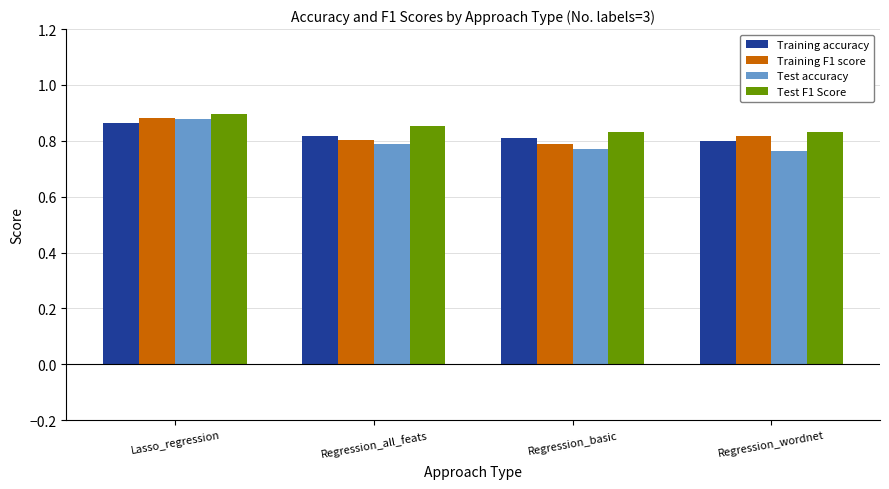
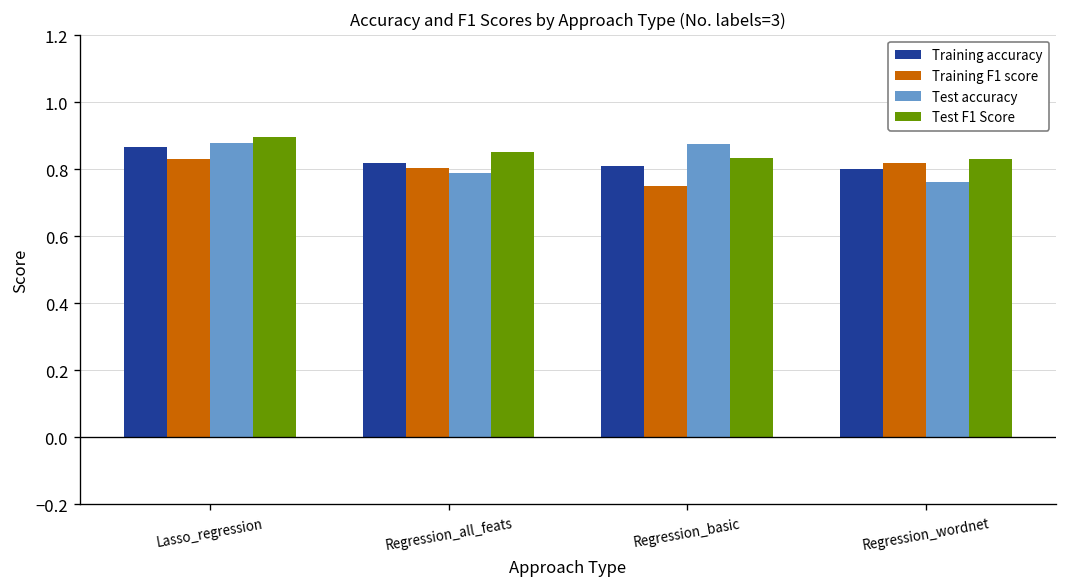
  {
    "Training accuracy": {
      "Lasso_regression": 0.87,
      "Regression_all_feats": 0.82,
      "Regression_basic": 0.81,
      "Regression_wordnet": 0.80
    },
    "Training F1 score": {
-     "Lasso_regression": 0.88,
+     "Lasso_regression": 0.83,
      "Regression_all_feats": 0.80,
-     "Regression_basic": 0.79,
+     "Regression_basic": 0.75,
      "Regression_wordnet": 0.82
    },
    "Test accuracy": {
      "Lasso_regression": 0.88,
      "Regression_all_feats": 0.79,
-     "Regression_basic": 0.77,
+     "Regression_basic": 0.88,
      "Regression_wordnet": 0.76
    },
    "Test F1 Score": {
      "Lasso_regression": 0.90,
      "Regression_all_feats": 0.85,
      "Regression_basic": 0.83,
      "Regression_wordnet": 0.83
    }
  }
